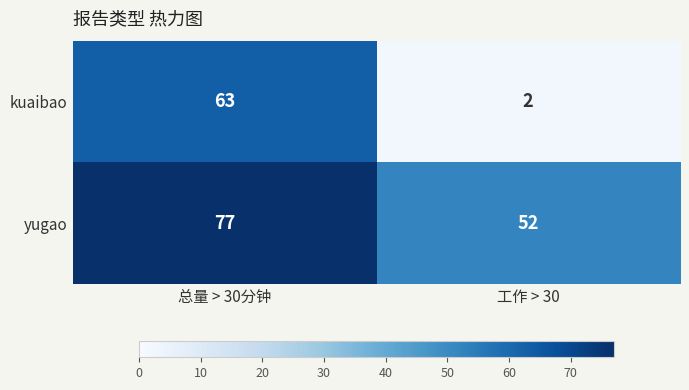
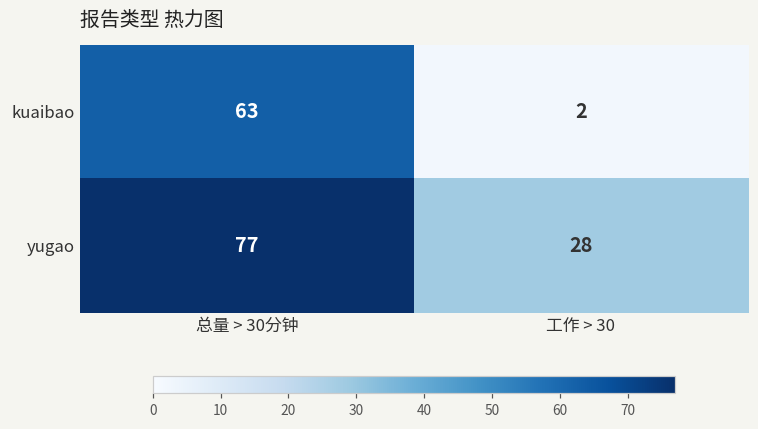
  {
    "kuaibao": {
      "总量 > 30分钟": 63,
      "工作 > 30": 2
    },
    "yugao": {
      "总量 > 30分钟": 77,
-     "工作 > 30": 52
+     "工作 > 30": 28
    }
  }
